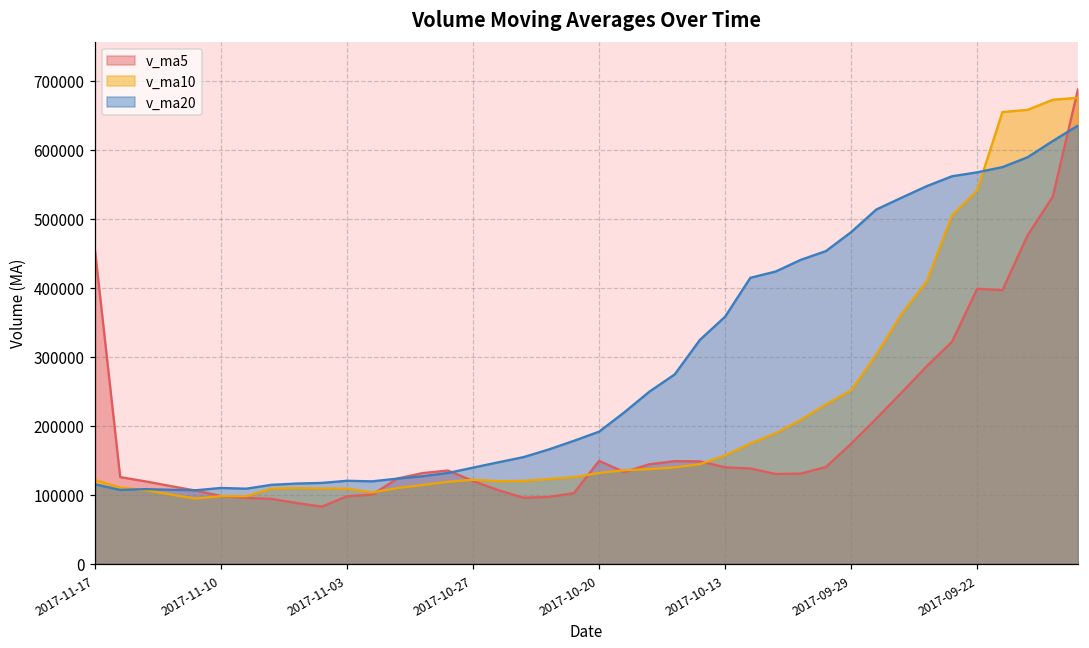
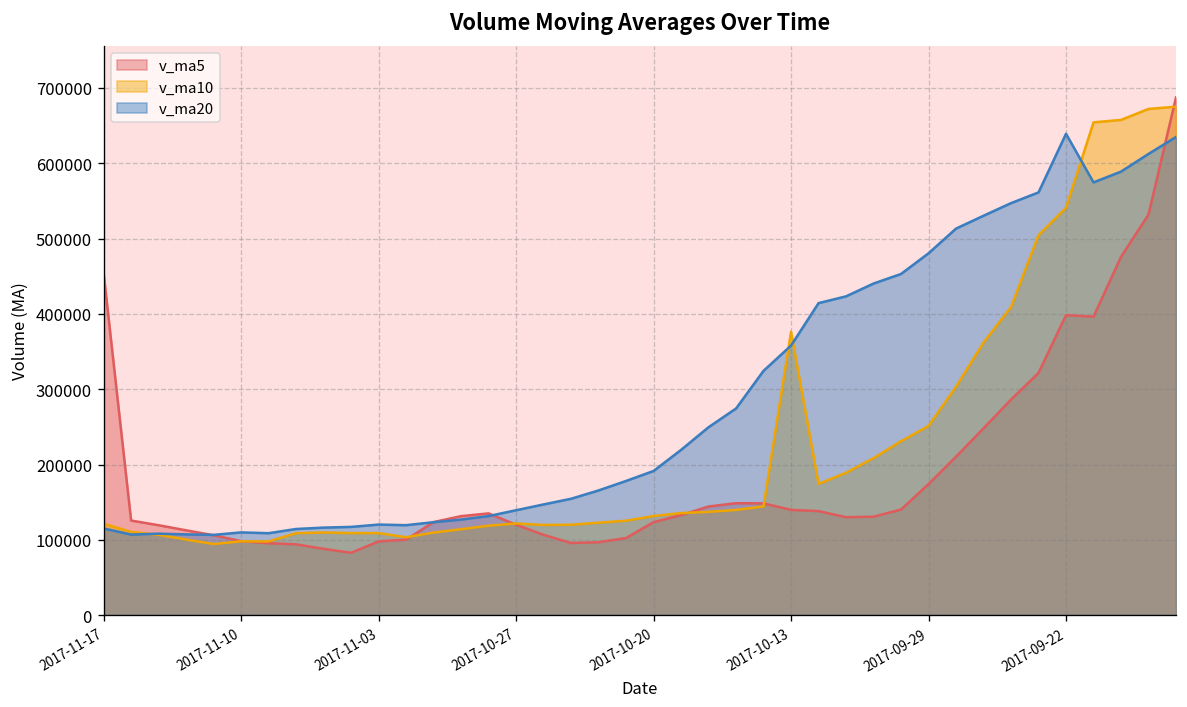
  {
    "v_ma5": {
      "2017-11-17": 450000,
      "2017-11-03": 100000,
-     "2017-10-20": 150000,
+     "2017-10-20": 120000,
      "2017-10-13": 140000,
      "2017-09-29": 170000,
      "2017-09-22": 400000
    },
    "v_ma10": {
      "2017-11-17": 120000,
      "2017-11-03": 110000,
      "2017-10-20": 130000,
-     "2017-10-13": 160000,
+     "2017-10-13": 380000,
      "2017-09-29": 250000,
      "2017-09-22": 540000
    },
    "v_ma20": {
      "2017-11-17": 120000,
      "2017-11-10": 110000,
      "2017-11-03": 120000,
      "2017-10-27": 140000,
      "2017-10-20": 190000,
      "2017-10-13": 360000,
      "2017-09-29": 480000,
-     "2017-09-22": 570000
+     "2017-09-22": 640000
    }
  }
